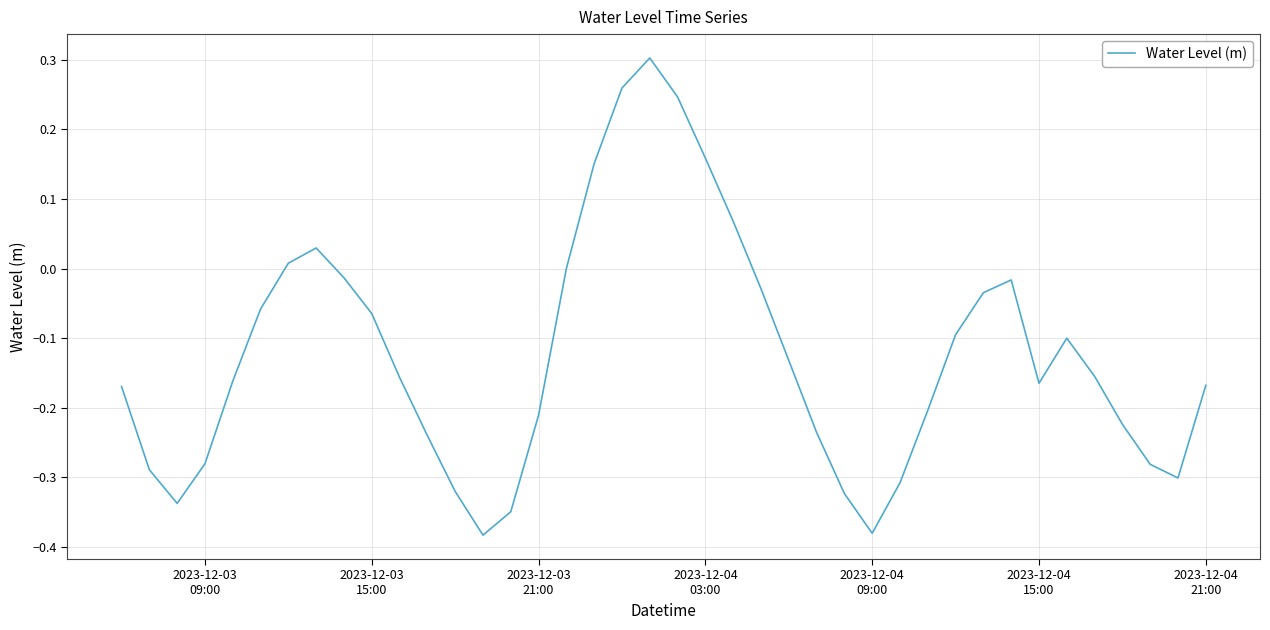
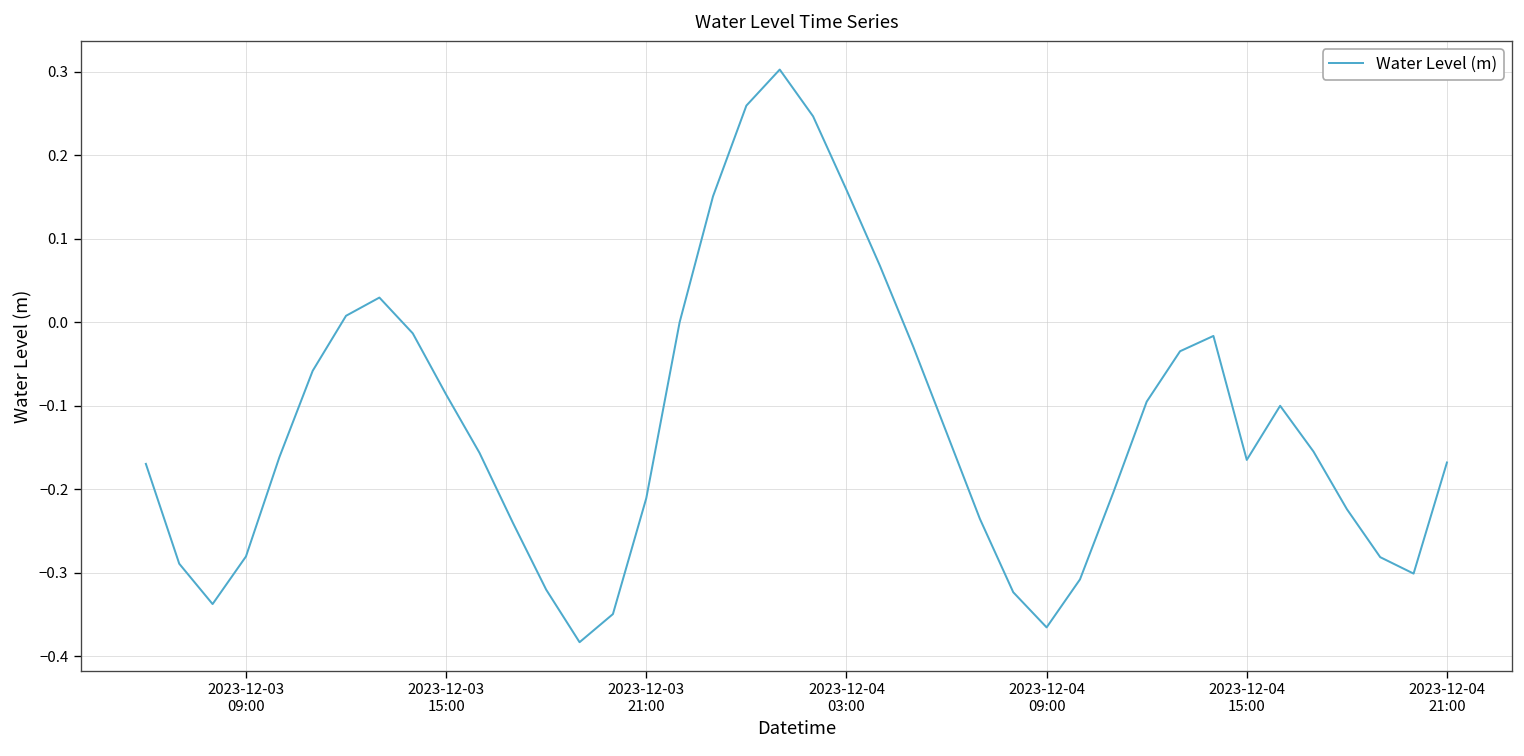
  {
    "2023-12-03 09:00": -0.28,
-   "2023-12-03 15:00": -0.06,
+   "2023-12-03 15:00": -0.09,
    "2023-12-03 21:00": -0.21,
    "2023-12-04 03:00": 0.16,
-   "2023-12-04 09:00": -0.38,
+   "2023-12-04 09:00": -0.37,
    "2023-12-04 15:00": -0.16,
    "2023-12-04 21:00": -0.17
  }
